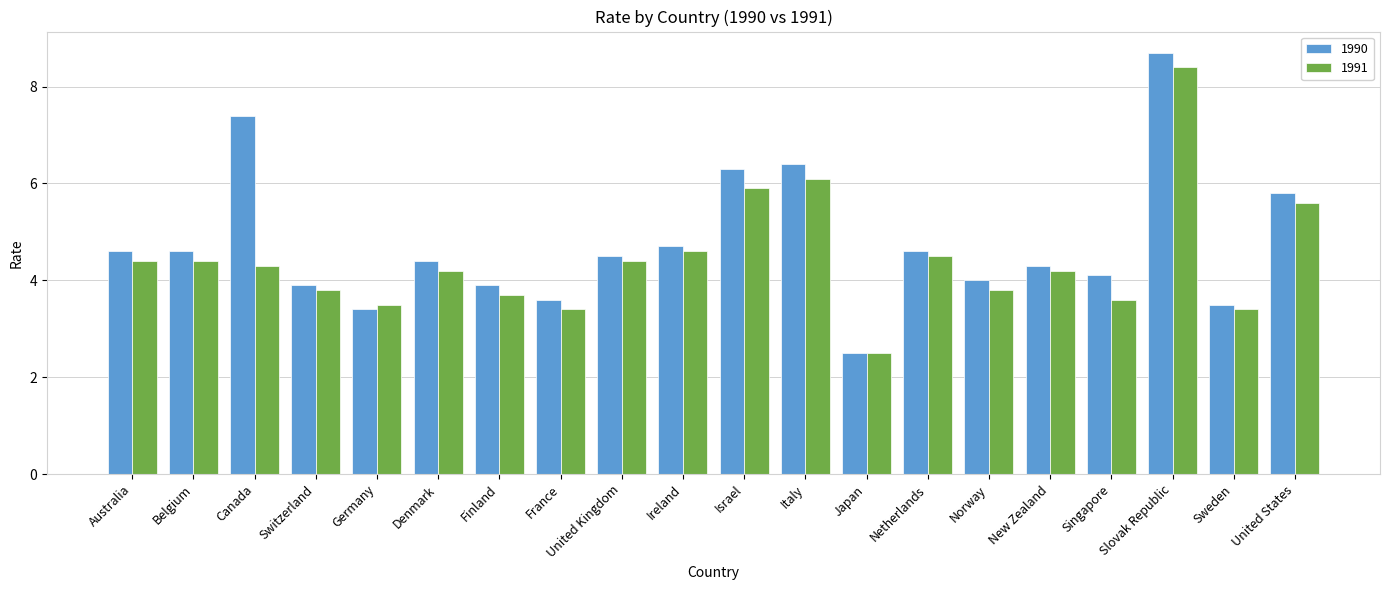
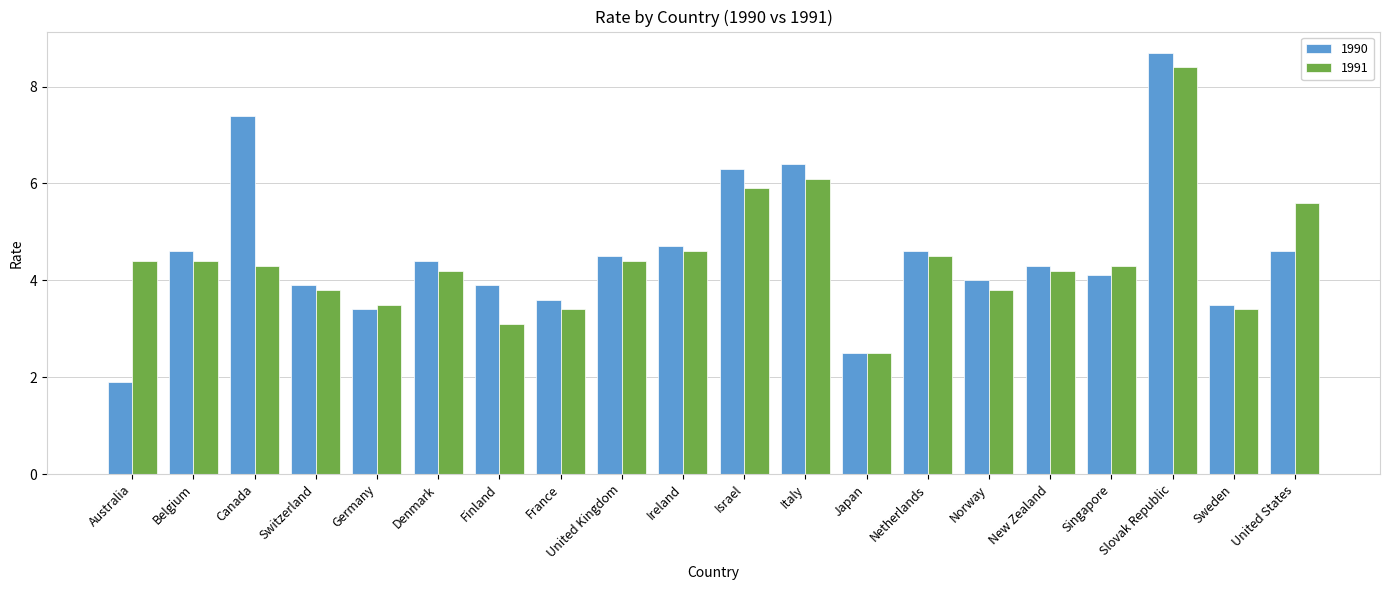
  {
    "1990": {
-     "Australia": 4.6,
+     "Australia": 1.9,
      "Belgium": 4.6,
      "Canada": 7.4,
      "Switzerland": 3.9,
      "Germany": 3.4,
      "Denmark": 4.4,
      "Finland": 3.9,
      "France": 3.6,
      "United Kingdom": 4.5,
      "Ireland": 4.7,
      "Israel": 6.3,
      "Italy": 6.4,
      "Japan": 2.5,
      "Netherlands": 4.6,
      "Norway": 4.0,
      "New Zealand": 4.3,
      "Singapore": 4.1,
      "Slovak Republic": 8.7,
      "Sweden": 3.5,
-     "United States": 5.8
+     "United States": 4.6
    },
    "1991": {
      "Australia": 4.4,
      "Belgium": 4.4,
      "Canada": 4.3,
      "Switzerland": 3.8,
      "Germany": 3.5,
      "Denmark": 4.2,
-     "Finland": 3.7,
+     "Finland": 3.1,
      "France": 3.4,
      "United Kingdom": 4.4,
      "Ireland": 4.6,
      "Israel": 5.9,
      "Italy": 6.1,
      "Japan": 2.5,
      "Netherlands": 4.5,
      "Norway": 3.8,
      "New Zealand": 4.2,
-     "Singapore": 3.6,
+     "Singapore": 4.3,
      "Slovak Republic": 8.4,
      "Sweden": 3.4,
      "United States": 5.6
    }
  }
